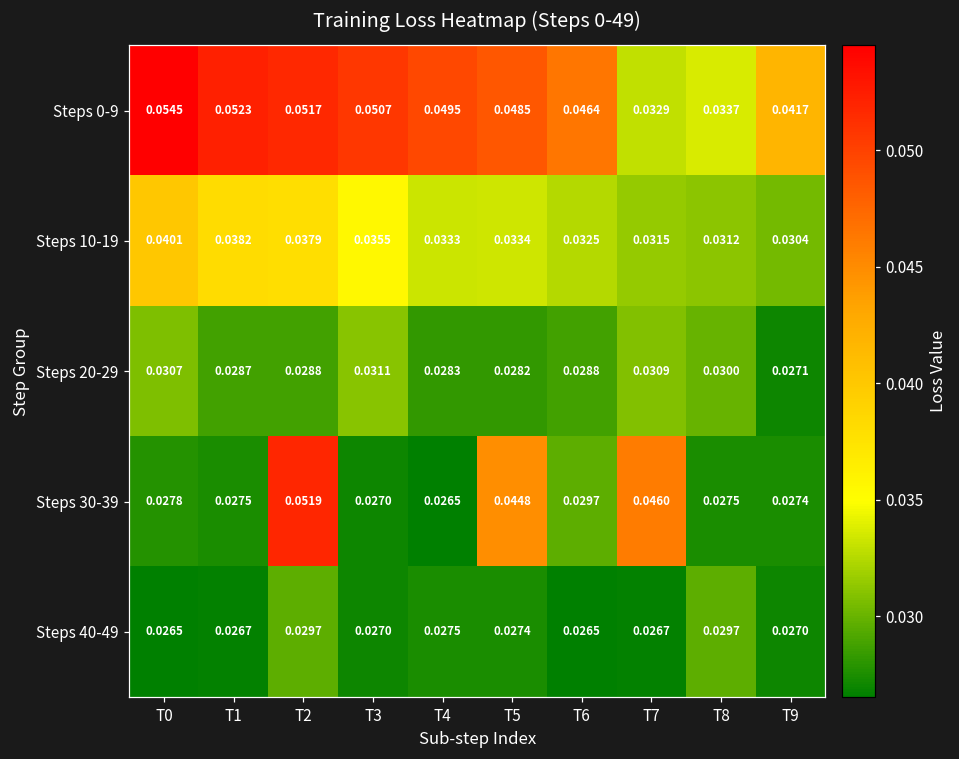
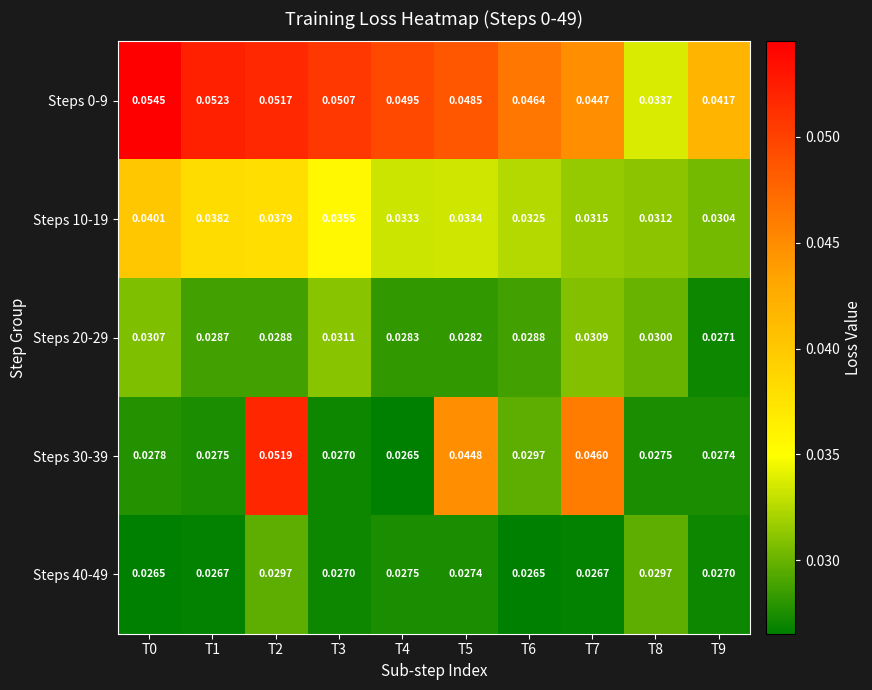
  {
    "Steps 0-9": {
      "T0": 0.0545,
      "T1": 0.0523,
      "T2": 0.0517,
      "T3": 0.0507,
      "T4": 0.0495,
      "T5": 0.0485,
      "T6": 0.0464,
-     "T7": 0.0329,
+     "T7": 0.0447,
      "T8": 0.0337,
      "T9": 0.0417
    },
    "Steps 10-19": {
      "T0": 0.0401,
      "T1": 0.0382,
      "T2": 0.0379,
      "T3": 0.0355,
      "T4": 0.0333,
      "T5": 0.0334,
      "T6": 0.0325,
      "T7": 0.0315,
      "T8": 0.0312,
      "T9": 0.0304
    },
    "Steps 20-29": {
      "T0": 0.0307,
      "T1": 0.0287,
      "T2": 0.0288,
      "T3": 0.0311,
      "T4": 0.0283,
      "T5": 0.0282,
      "T6": 0.0288,
      "T7": 0.0309,
      "T8": 0.0300,
      "T9": 0.0271
    },
    "Steps 30-39": {
      "T0": 0.0278,
      "T1": 0.0275,
      "T2": 0.0519,
      "T3": 0.0270,
      "T4": 0.0265,
      "T5": 0.0448,
      "T6": 0.0297,
      "T7": 0.0460,
      "T8": 0.0275,
      "T9": 0.0274
    },
    "Steps 40-49": {
      "T0": 0.0265,
      "T1": 0.0267,
      "T2": 0.0297,
      "T3": 0.0270,
      "T4": 0.0275,
      "T5": 0.0274,
      "T6": 0.0265,
      "T7": 0.0267,
      "T8": 0.0297,
      "T9": 0.0270
    }
  }
